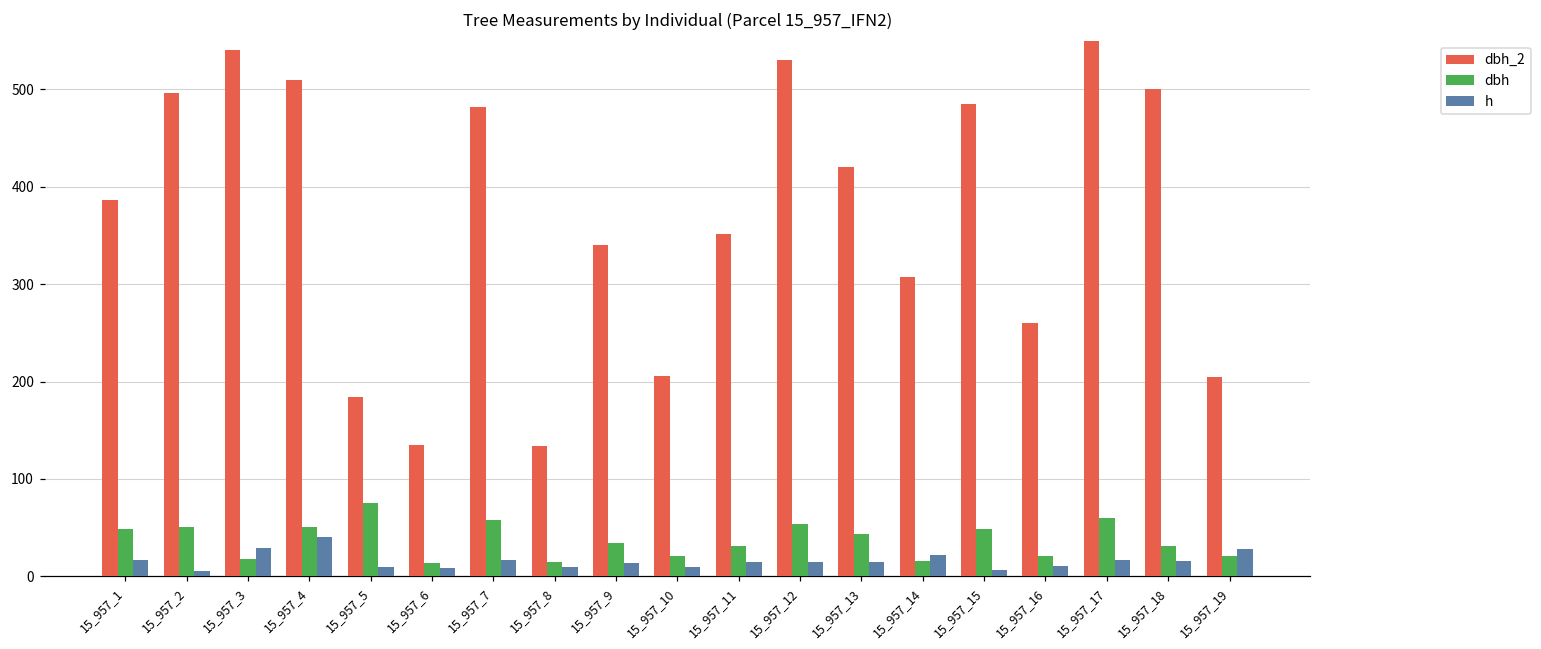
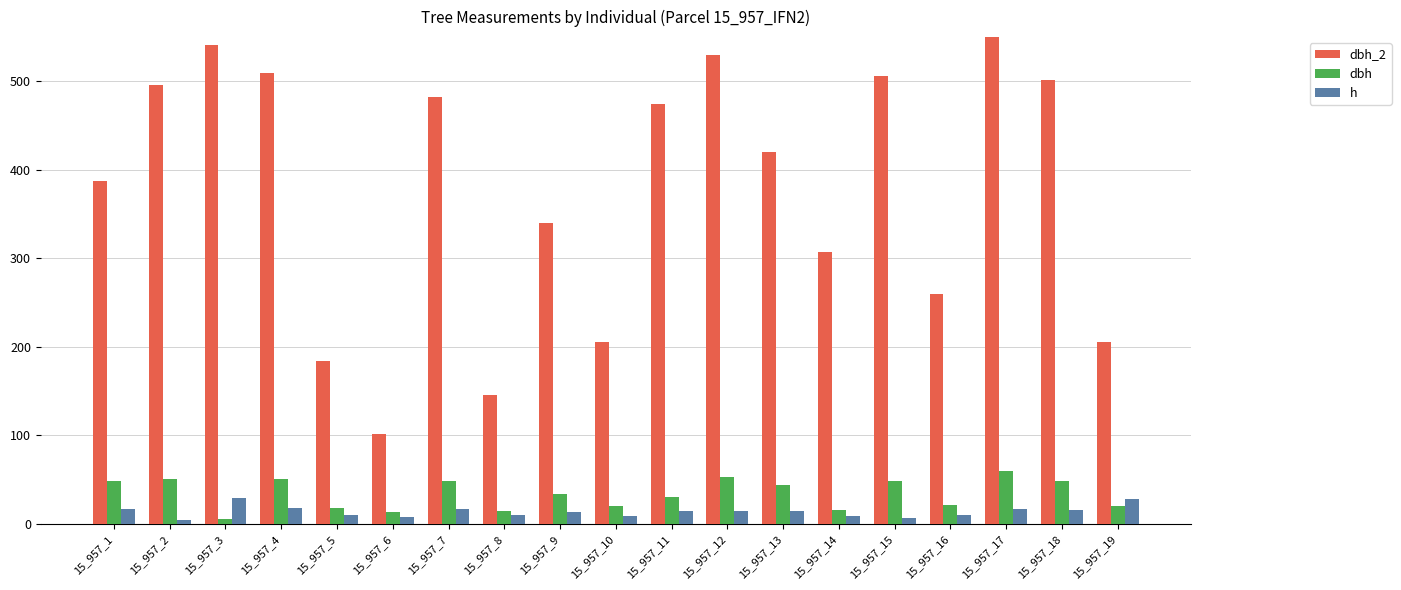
  {
    "dbh_2": {
      "15_957_1": 390,
      "15_957_2": 500,
      "15_957_3": 540,
      "15_957_4": 510,
      "15_957_5": 180,
-     "15_957_6": 140,
+     "15_957_6": 100,
      "15_957_7": 480,
-     "15_957_8": 130,
+     "15_957_8": 150,
      "15_957_9": 340,
      "15_957_10": 210,
-     "15_957_11": 350,
+     "15_957_11": 470,
      "15_957_12": 530,
      "15_957_13": 420,
      "15_957_14": 310,
-     "15_957_15": 490,
+     "15_957_15": 510,
      "15_957_16": 260,
      "15_957_18": 500,
      "15_957_19": 210
    },
    "dbh": {
      "15_957_1": 50,
      "15_957_2": 50,
-     "15_957_3": 20,
+     "15_957_3": 10,
      "15_957_4": 50,
-     "15_957_5": 70,
+     "15_957_5": 20,
      "15_957_6": 10,
-     "15_957_7": 60,
+     "15_957_7": 50,
      "15_957_8": 10,
      "15_957_9": 30,
      "15_957_10": 20,
      "15_957_11": 30,
      "15_957_12": 50,
      "15_957_13": 40,
      "15_957_14": 20,
      "15_957_15": 50,
      "15_957_16": 20,
      "15_957_17": 60,
-     "15_957_18": 30,
+     "15_957_18": 50,
      "15_957_19": 20
    },
    "h": {
      "15_957_1": 20,
      "15_957_2": 0,
      "15_957_3": 30,
-     "15_957_4": 40,
+     "15_957_4": 20,
      "15_957_5": 10,
      "15_957_6": 10,
      "15_957_7": 20,
      "15_957_8": 10,
      "15_957_9": 10,
      "15_957_10": 10,
      "15_957_11": 10,
      "15_957_12": 20,
      "15_957_13": 10,
-     "15_957_14": 20,
+     "15_957_14": 10,
      "15_957_15": 10,
      "15_957_16": 10,
      "15_957_17": 20,
      "15_957_18": 20,
      "15_957_19": 30
    }
  }
